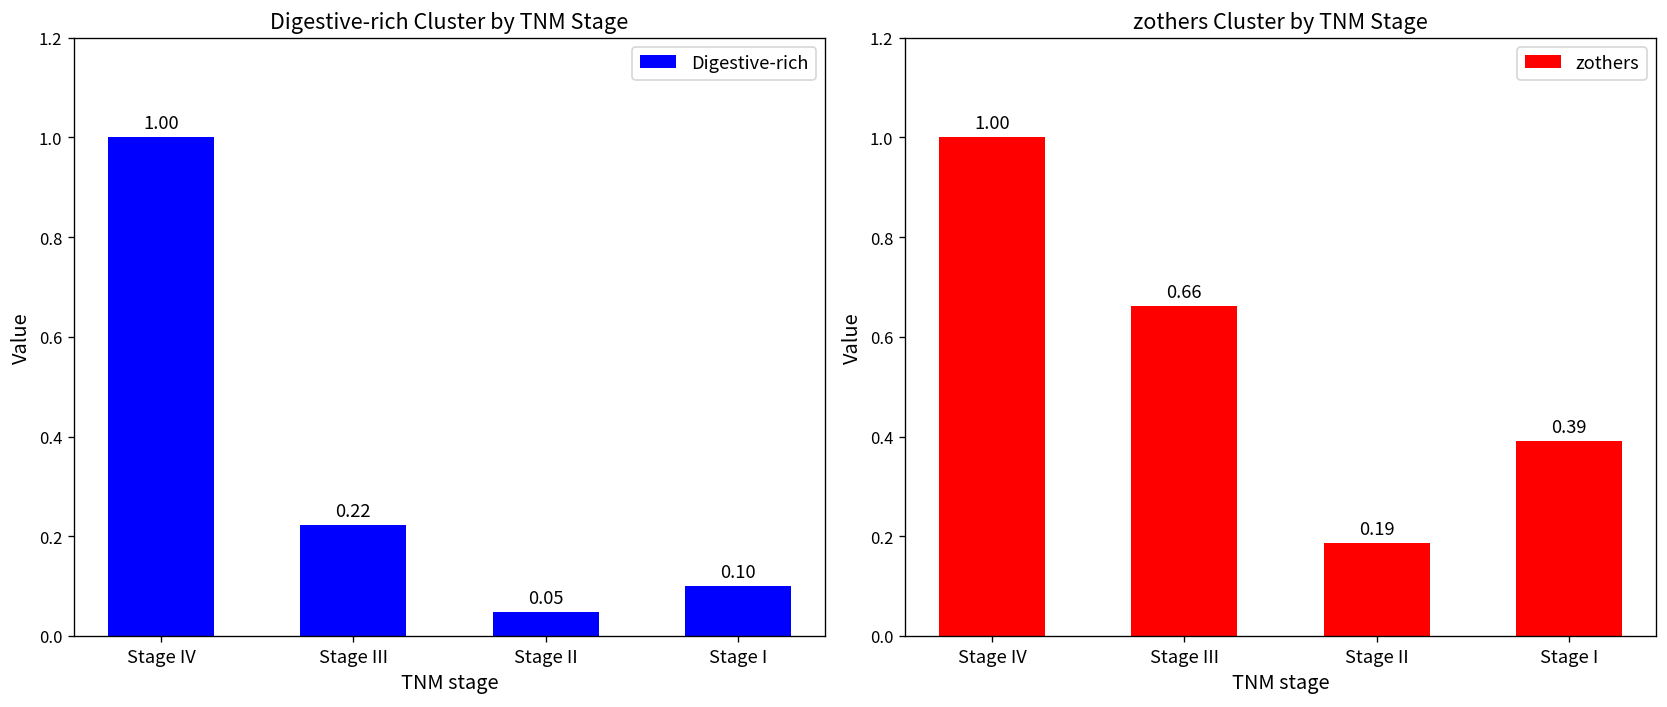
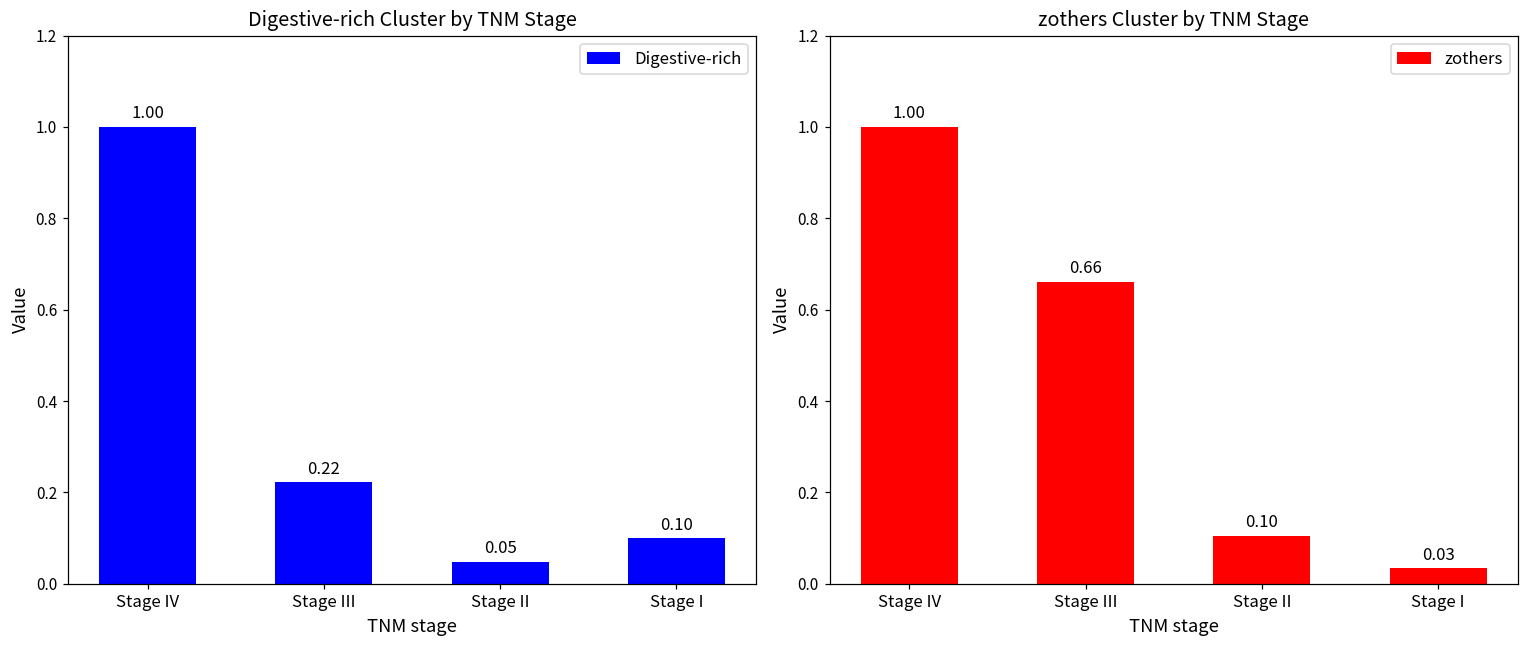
  {
    "Digestive-rich Cluster by TNM Stage": {
      "Stage IV": 1.00,
      "Stage III": 0.22,
      "Stage II": 0.05,
      "Stage I": 0.10
    },
    "zothers Cluster by TNM Stage": {
      "Stage IV": 1.00,
      "Stage III": 0.66,
-     "Stage II": 0.19,
-     "Stage I": 0.39
+     "Stage II": 0.10,
+     "Stage I": 0.03
    }
  }
